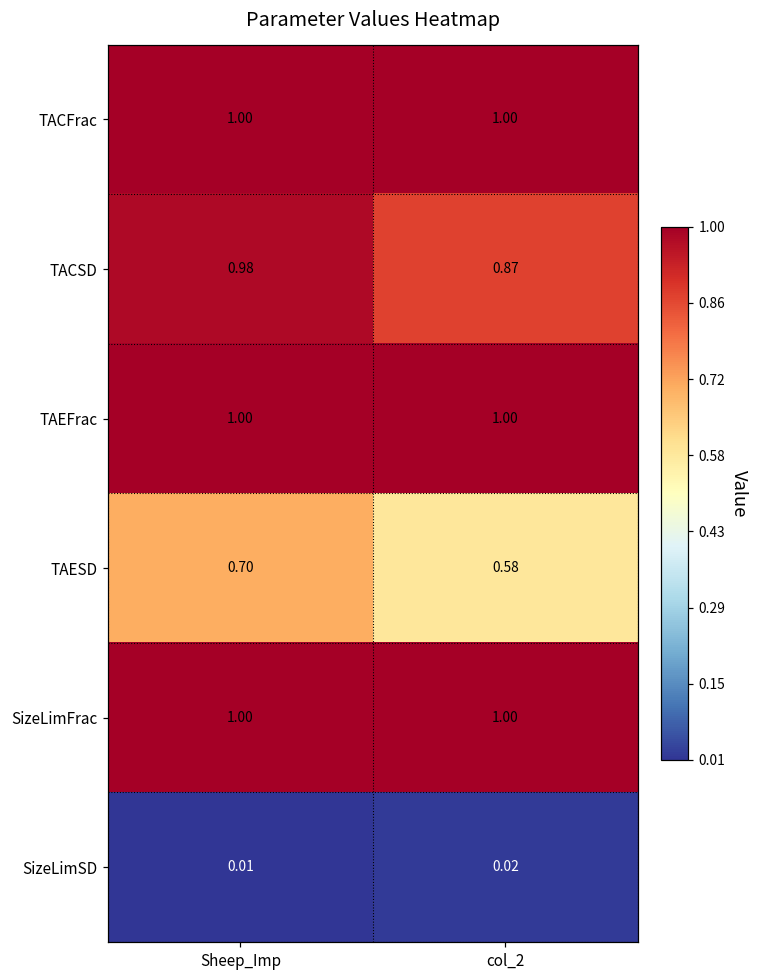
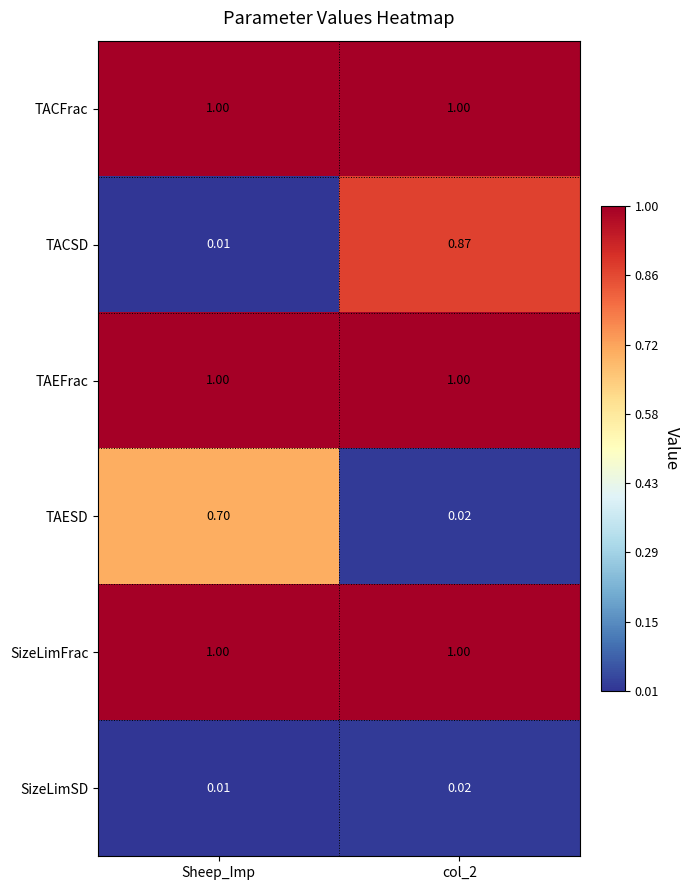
  {
    "TACFrac": {
      "Sheep_Imp": 1.00,
      "col_2": 1.00
    },
    "TACSD": {
-     "Sheep_Imp": 0.98,
+     "Sheep_Imp": 0.01,
      "col_2": 0.87
    },
    "TAEFrac": {
      "Sheep_Imp": 1.00,
      "col_2": 1.00
    },
    "TAESD": {
      "Sheep_Imp": 0.70,
-     "col_2": 0.58
+     "col_2": 0.02
    },
    "SizeLimFrac": {
      "Sheep_Imp": 1.00,
      "col_2": 1.00
    },
    "SizeLimSD": {
      "Sheep_Imp": 0.01,
      "col_2": 0.02
    }
  }
